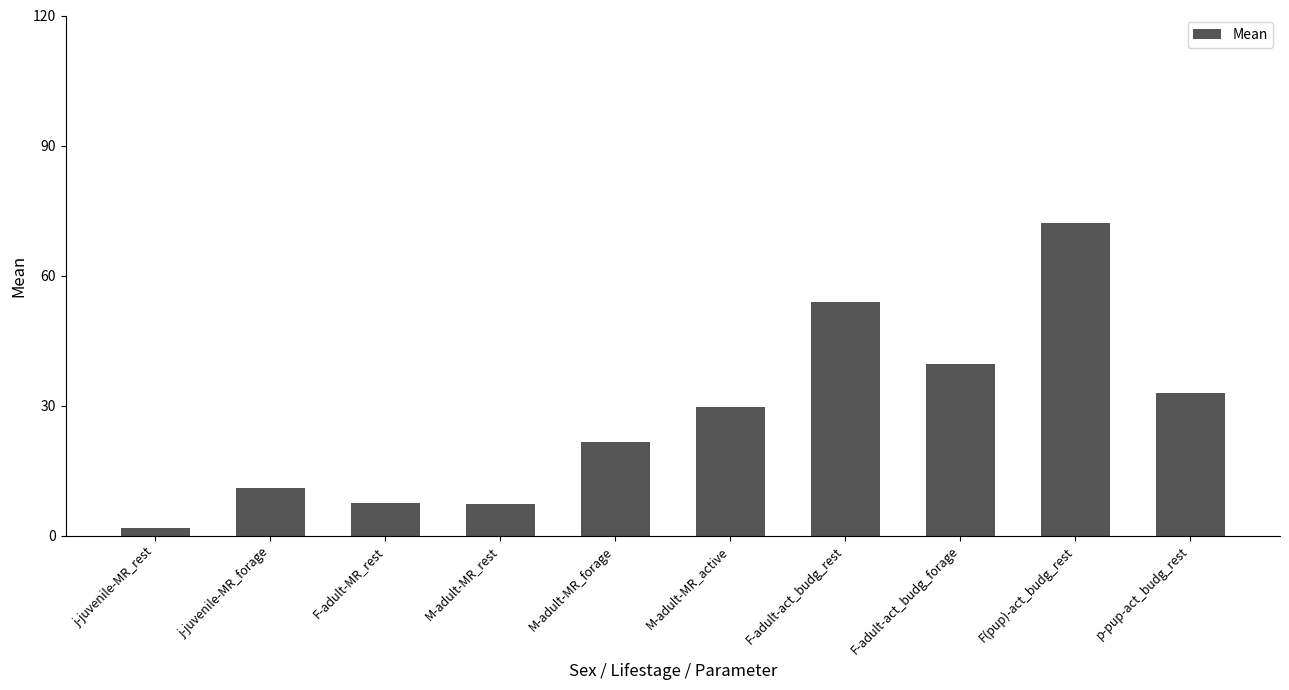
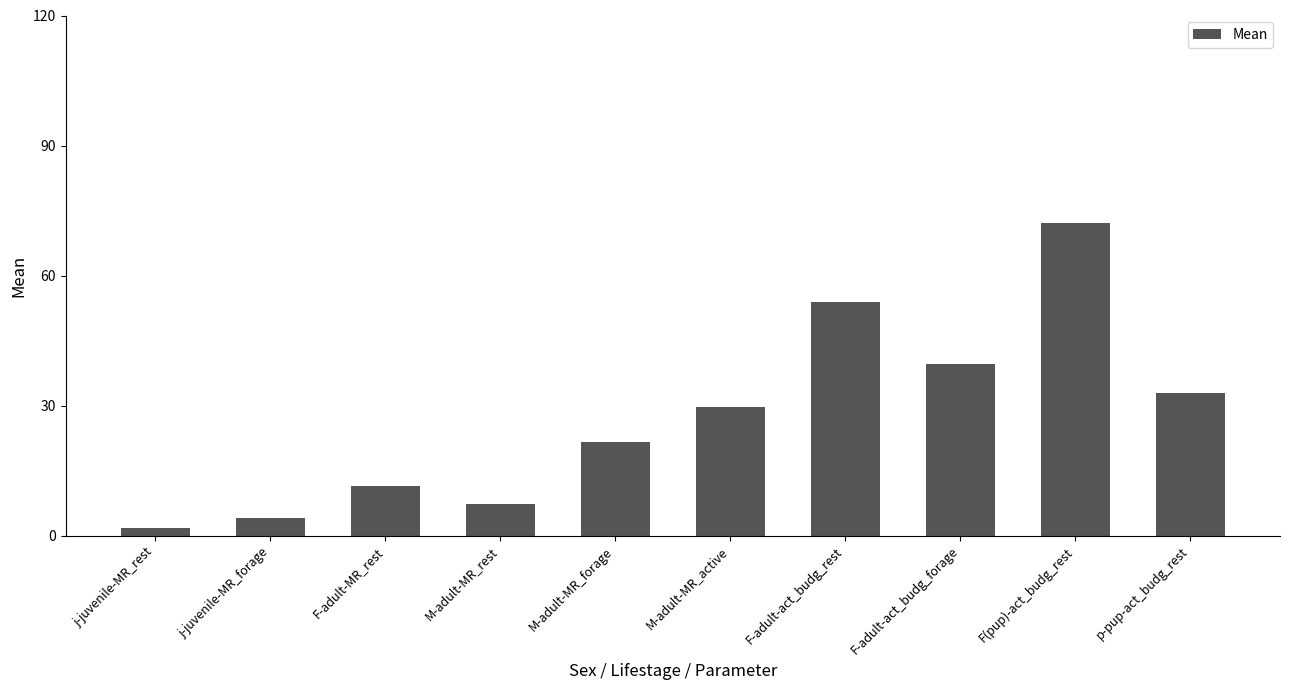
  {
    "j-juvenile-MR_rest": 2,
-   "j-juvenile-MR_forage": 11,
-   "F-adult-MR_rest": 8,
+   "j-juvenile-MR_forage": 4,
+   "F-adult-MR_rest": 11,
    "M-adult-MR_rest": 7,
    "M-adult-MR_forage": 22,
    "M-adult-MR_active": 30,
    "F-adult-act_budg_rest": 54,
    "F-adult-act_budg_forage": 40,
    "F(pup)-act_budg_rest": 72,
    "p-pup-act_budg_rest": 33
  }
